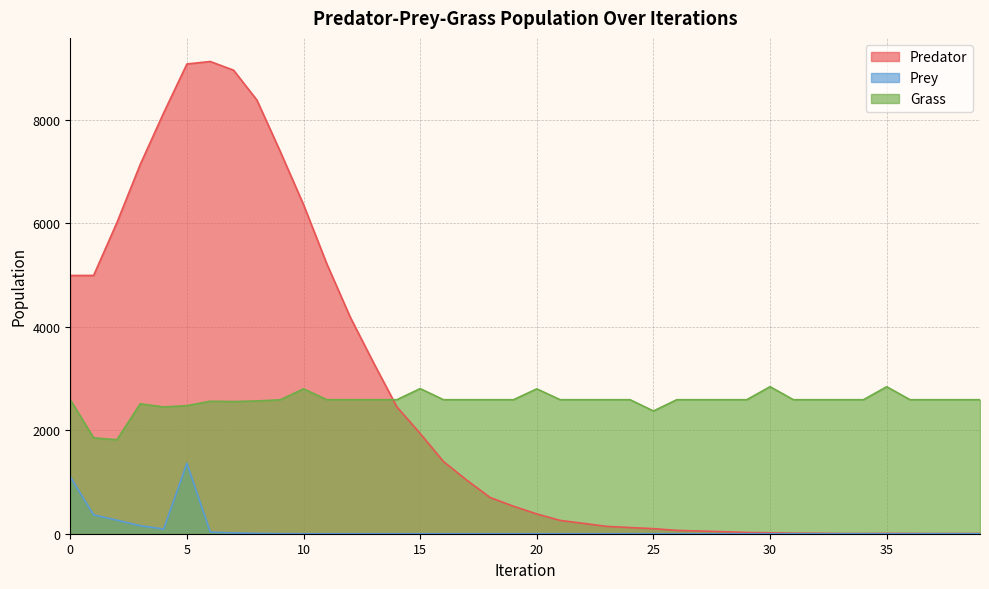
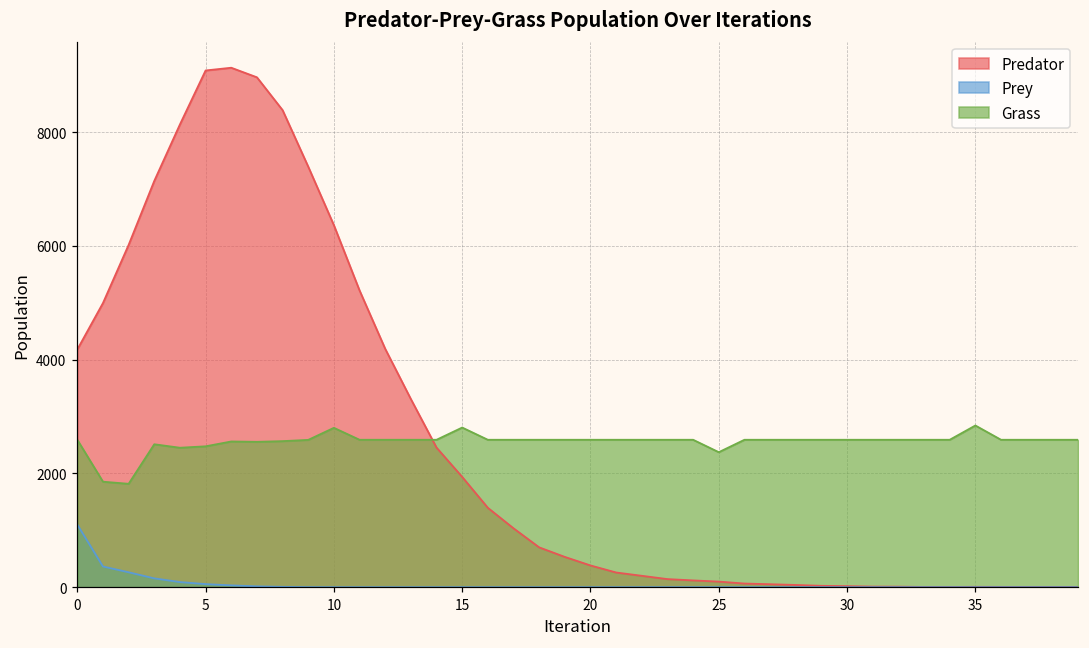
  {
    "Predator": {
-     "0": 5000,
+     "0": 4200,
      "5": 9100,
      "10": 6400,
      "15": 1900,
      "20": 400,
      "25": 100
    },
    "Prey": {
      "0": 1100,
-     "5": 1400,
+     "5": 100,
      "10": 0,
      "15": 0,
      "20": 0,
      "25": 0
    },
    "Grass": {
      "0": 2600,
      "5": 2500,
      "10": 2800,
      "15": 2800,
-     "20": 2800,
+     "20": 2600,
      "25": 2400,
-     "30": 2800,
+     "30": 2600,
      "35": 2800
    }
  }
